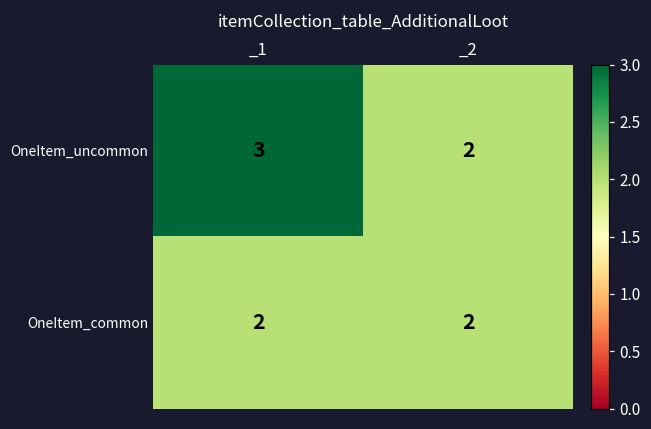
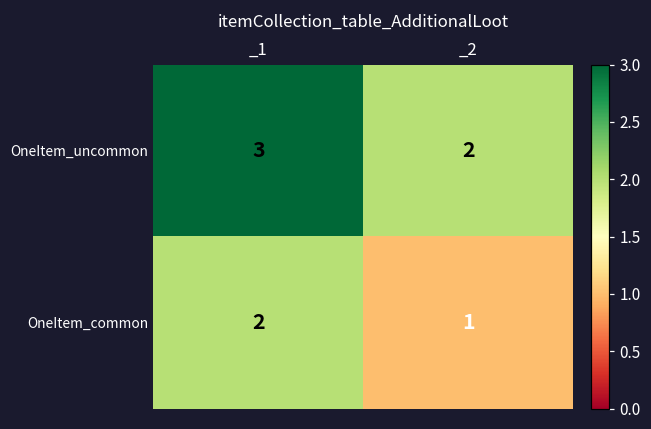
  {
    "OneItem_uncommon": {
      "_1": 3,
      "_2": 2
    },
    "OneItem_common": {
      "_1": 2,
-     "_2": 2
+     "_2": 1
    }
  }
